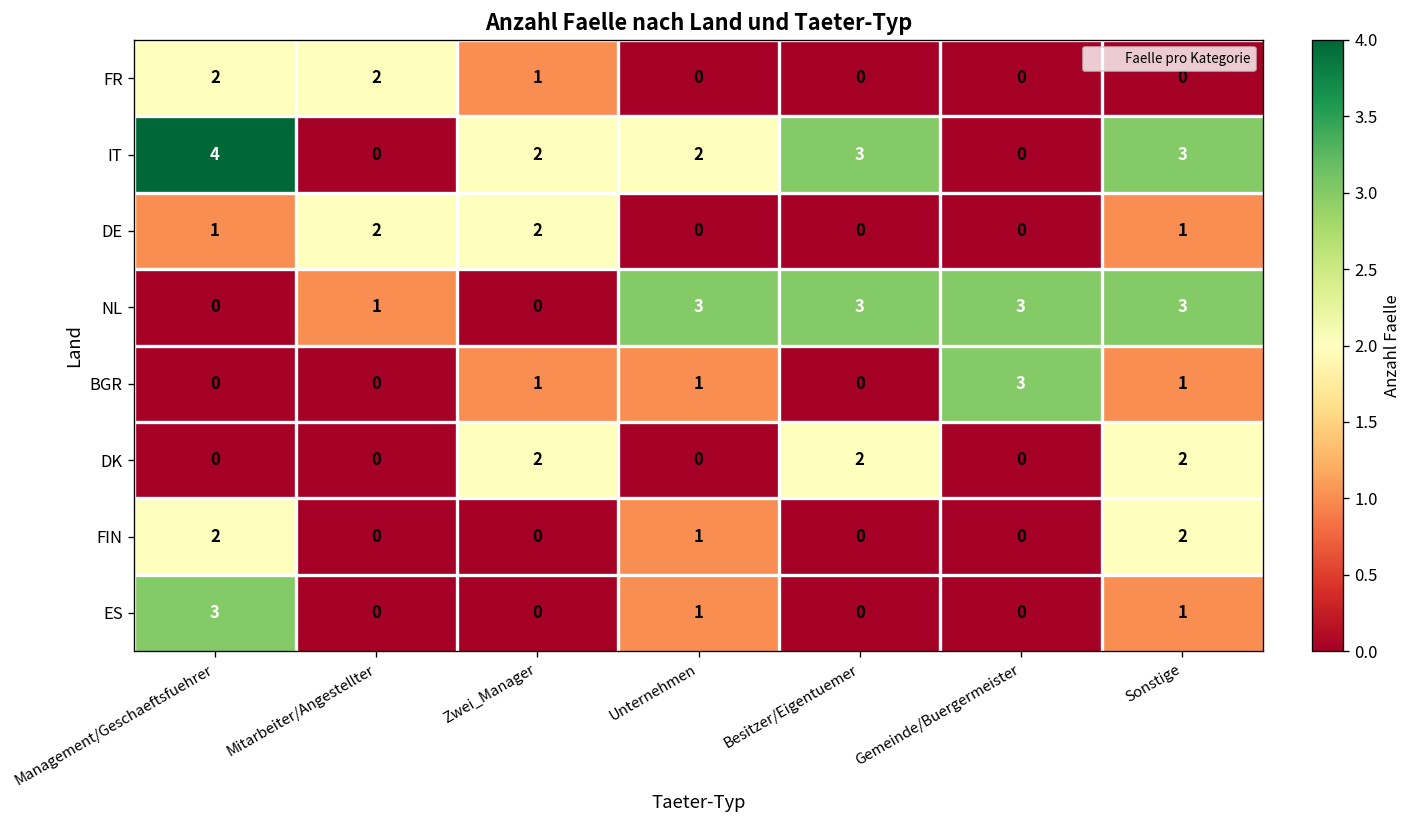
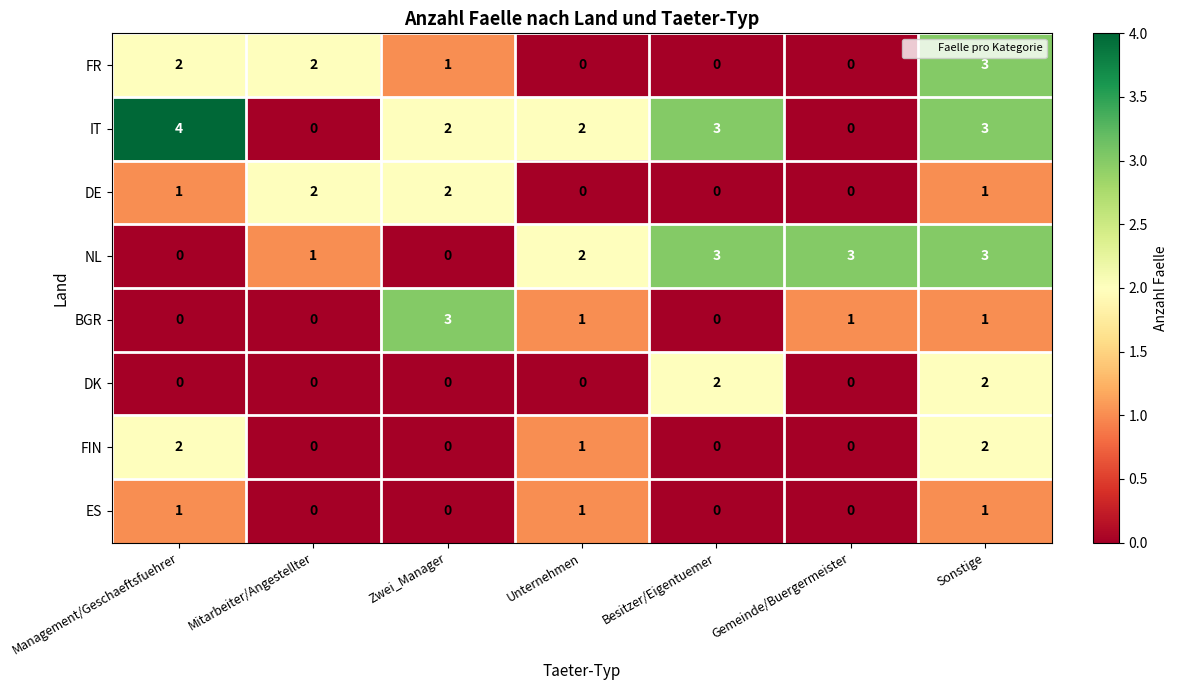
  {
    "FR": {
      "Management/Geschaeftsfuehrer": 2,
      "Mitarbeiter/Angestellter": 2,
      "Zwei_Manager": 1,
      "Unternehmen": 0,
      "Besitzer/Eigentuemer": 0,
      "Gemeinde/Buergermeister": 0,
-     "Sonstige": 0
+     "Sonstige": 3
    },
    "IT": {
      "Management/Geschaeftsfuehrer": 4,
      "Mitarbeiter/Angestellter": 0,
      "Zwei_Manager": 2,
      "Unternehmen": 2,
      "Besitzer/Eigentuemer": 3,
      "Gemeinde/Buergermeister": 0,
      "Sonstige": 3
    },
    "DE": {
      "Management/Geschaeftsfuehrer": 1,
      "Mitarbeiter/Angestellter": 2,
      "Zwei_Manager": 2,
      "Unternehmen": 0,
      "Besitzer/Eigentuemer": 0,
      "Gemeinde/Buergermeister": 0,
      "Sonstige": 1
    },
    "NL": {
      "Management/Geschaeftsfuehrer": 0,
      "Mitarbeiter/Angestellter": 1,
      "Zwei_Manager": 0,
-     "Unternehmen": 3,
+     "Unternehmen": 2,
      "Besitzer/Eigentuemer": 3,
      "Gemeinde/Buergermeister": 3,
      "Sonstige": 3
    },
    "BGR": {
      "Management/Geschaeftsfuehrer": 0,
      "Mitarbeiter/Angestellter": 0,
-     "Zwei_Manager": 1,
+     "Zwei_Manager": 3,
      "Unternehmen": 1,
      "Besitzer/Eigentuemer": 0,
-     "Gemeinde/Buergermeister": 3,
+     "Gemeinde/Buergermeister": 1,
      "Sonstige": 1
    },
    "DK": {
      "Management/Geschaeftsfuehrer": 0,
      "Mitarbeiter/Angestellter": 0,
-     "Zwei_Manager": 2,
+     "Zwei_Manager": 0,
      "Unternehmen": 0,
      "Besitzer/Eigentuemer": 2,
      "Gemeinde/Buergermeister": 0,
      "Sonstige": 2
    },
    "FIN": {
      "Management/Geschaeftsfuehrer": 2,
      "Mitarbeiter/Angestellter": 0,
      "Zwei_Manager": 0,
      "Unternehmen": 1,
      "Besitzer/Eigentuemer": 0,
      "Gemeinde/Buergermeister": 0,
      "Sonstige": 2
    },
    "ES": {
-     "Management/Geschaeftsfuehrer": 3,
+     "Management/Geschaeftsfuehrer": 1,
      "Mitarbeiter/Angestellter": 0,
      "Zwei_Manager": 0,
      "Unternehmen": 1,
      "Besitzer/Eigentuemer": 0,
      "Gemeinde/Buergermeister": 0,
      "Sonstige": 1
    }
  }
